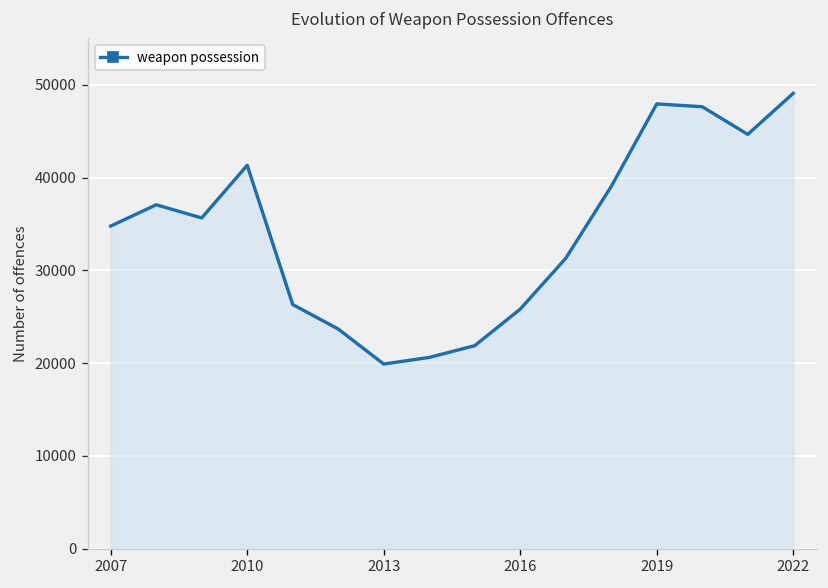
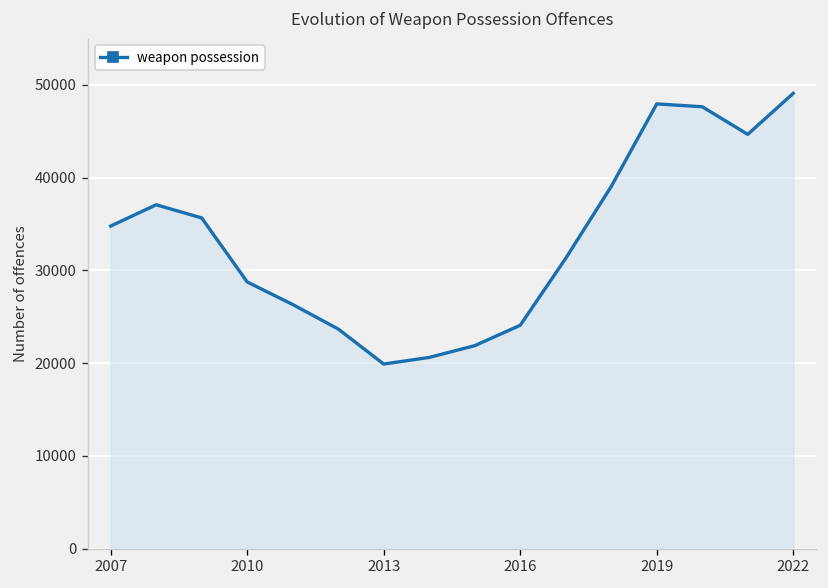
  {
    "2007": 35000,
-   "2010": 41000,
+   "2010": 29000,
    "2013": 20000,
-   "2016": 26000,
+   "2016": 24000,
    "2019": 48000,
    "2022": 49000
  }
